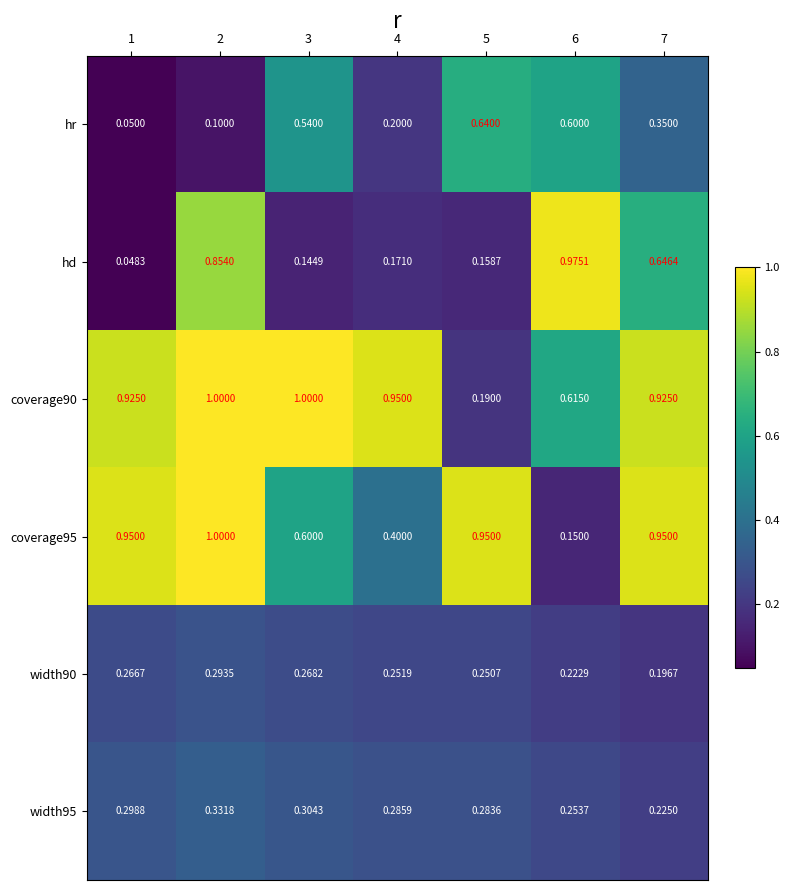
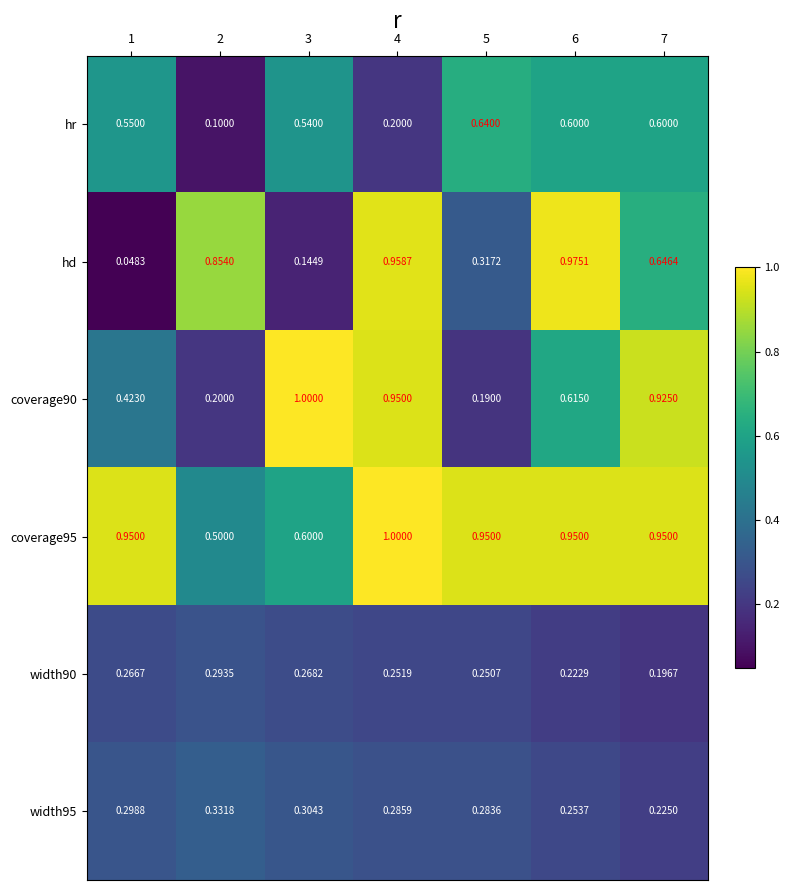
  {
    "hr": {
-     "1": 0.0500,
+     "1": 0.5500,
      "2": 0.1000,
      "3": 0.5400,
      "4": 0.2000,
      "5": 0.6400,
      "6": 0.6000,
-     "7": 0.3500
+     "7": 0.6000
    },
    "hd": {
      "1": 0.0483,
      "2": 0.8540,
      "3": 0.1449,
-     "4": 0.1710,
-     "5": 0.1587,
+     "4": 0.9587,
+     "5": 0.3172,
      "6": 0.9751,
      "7": 0.6464
    },
    "coverage90": {
-     "1": 0.9250,
-     "2": 1.0000,
+     "1": 0.4230,
+     "2": 0.2000,
      "3": 1.0000,
      "4": 0.9500,
      "5": 0.1900,
      "6": 0.6150,
      "7": 0.9250
    },
    "coverage95": {
      "1": 0.9500,
-     "2": 1.0000,
+     "2": 0.5000,
      "3": 0.6000,
-     "4": 0.4000,
+     "4": 1.0000,
      "5": 0.9500,
-     "6": 0.1500,
+     "6": 0.9500,
      "7": 0.9500
    },
    "width90": {
      "1": 0.2667,
      "2": 0.2935,
      "3": 0.2682,
      "4": 0.2519,
      "5": 0.2507,
      "6": 0.2229,
      "7": 0.1967
    },
    "width95": {
      "1": 0.2988,
      "2": 0.3318,
      "3": 0.3043,
      "4": 0.2859,
      "5": 0.2836,
      "6": 0.2537,
      "7": 0.2250
    }
  }
